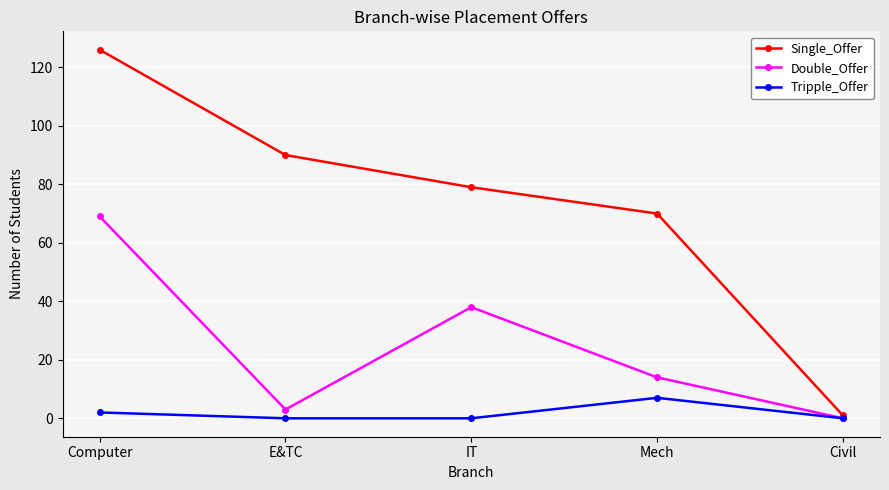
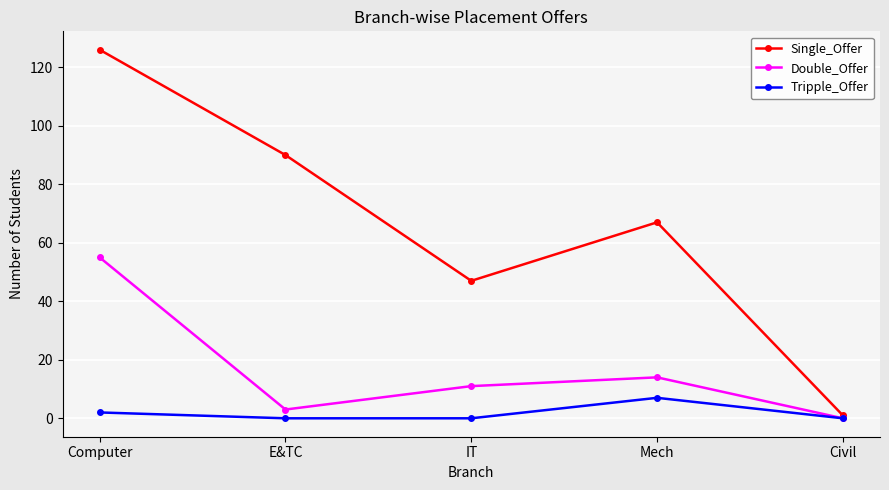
  {
    "Single_Offer": {
      "Computer": 126,
      "E&TC": 90,
-     "IT": 79,
-     "Mech": 70,
+     "IT": 47,
+     "Mech": 67,
      "Civil": 1
    },
    "Double_Offer": {
-     "Computer": 69,
+     "Computer": 55,
      "E&TC": 3,
-     "IT": 38,
+     "IT": 11,
      "Mech": 14
    },
    "Tripple_Offer": {
      "Computer": 2,
      "E&TC": 0,
      "IT": 0,
      "Mech": 7
    }
  }
